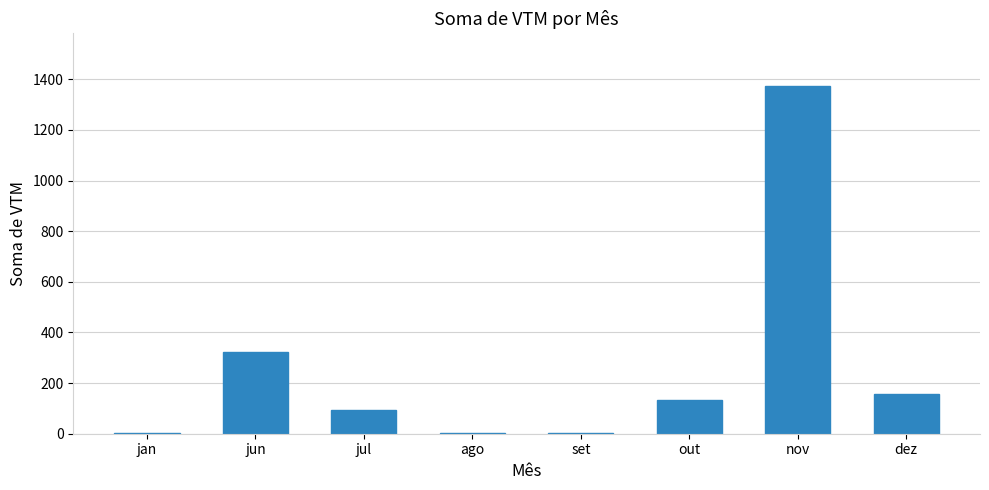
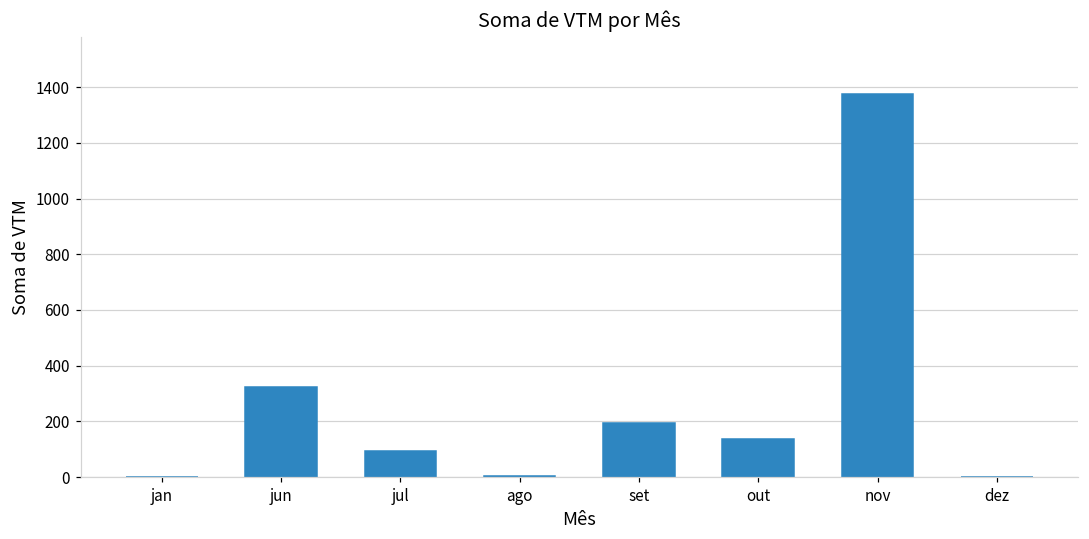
  {
    "jun": 320,
    "jul": 90,
-   "set": 0,
+   "set": 190,
    "out": 140,
    "nov": 1380,
-   "dez": 160
+   "dez": 0
  }
